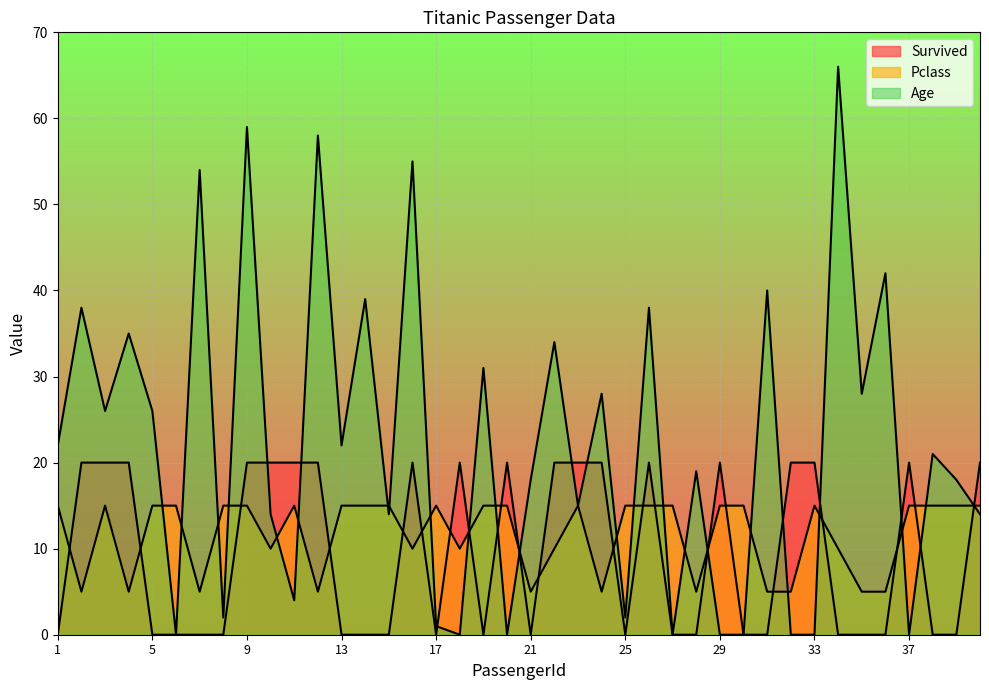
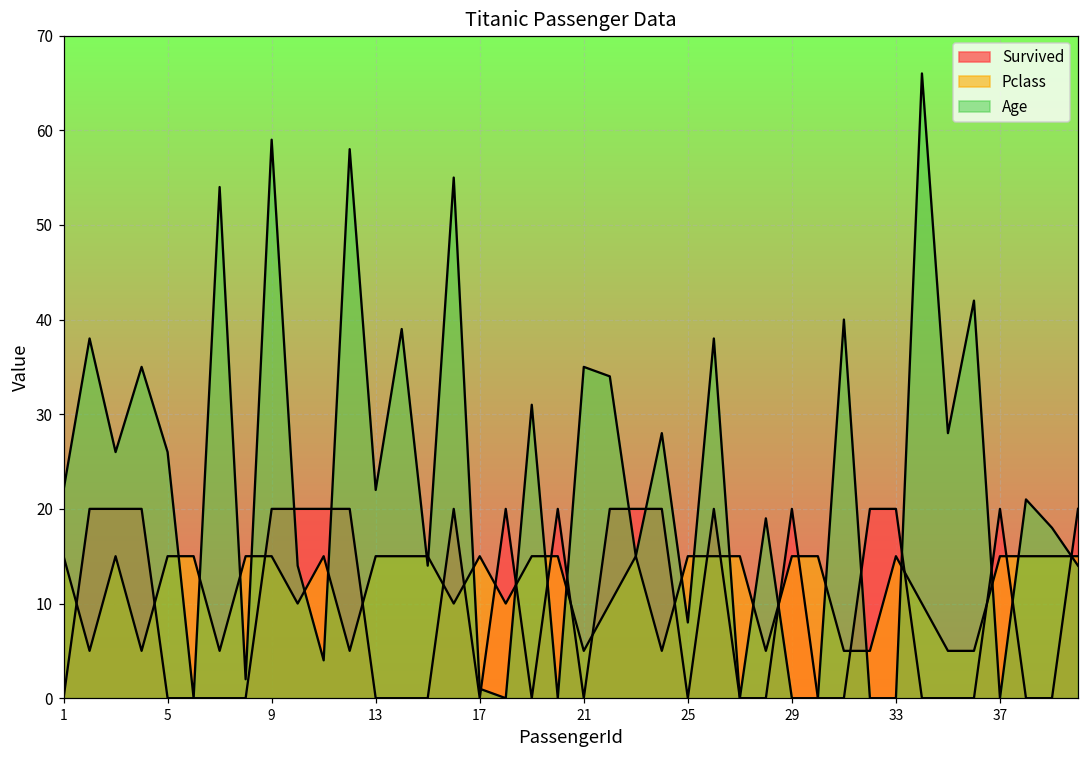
  {
    "Survived": {
      "1": 0,
      "5": 0,
      "9": 20,
      "13": 0,
      "17": 0,
      "21": 0,
      "25": 0,
      "29": 20,
      "33": 20,
      "37": 20
    },
    "Pclass": {
      "1": 15,
      "5": 15,
      "9": 15,
      "13": 15,
      "17": 15,
      "21": 5,
      "25": 15,
      "29": 15,
      "33": 15,
      "37": 15
    },
    "Age": {
      "1": 22,
      "5": 26,
      "9": 59,
      "13": 22,
      "17": 1,
-     "21": 18,
-     "25": 2,
+     "21": 35,
+     "25": 8,
      "29": 0,
      "33": 0,
      "37": 0
    }
  }
